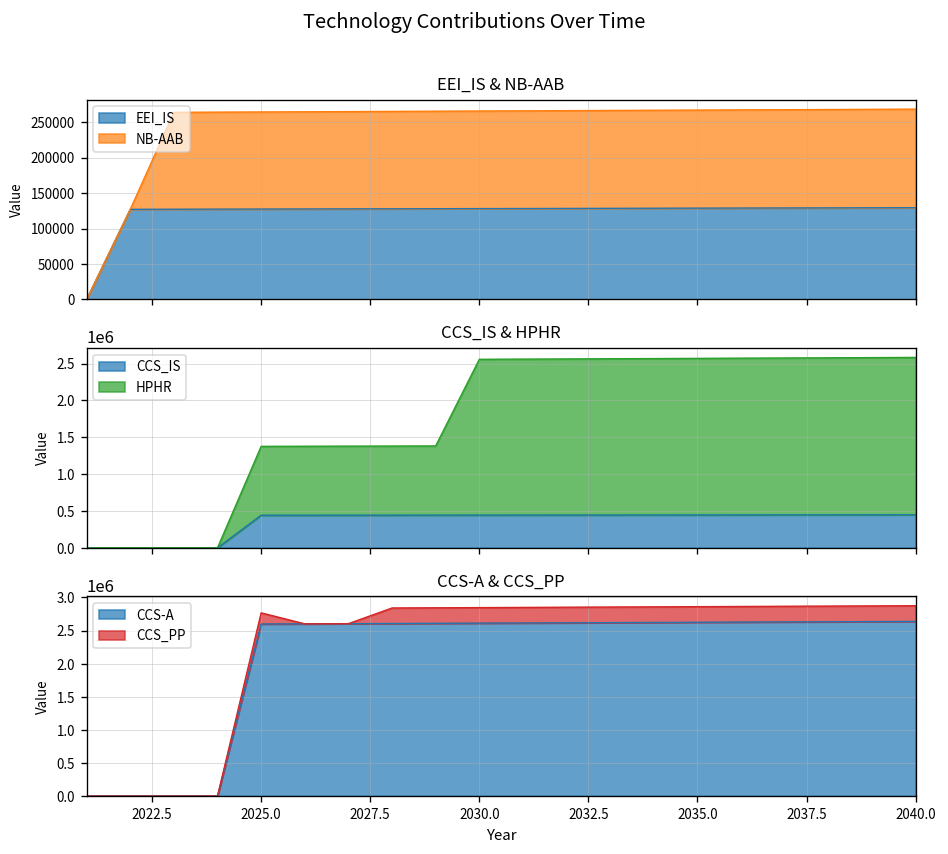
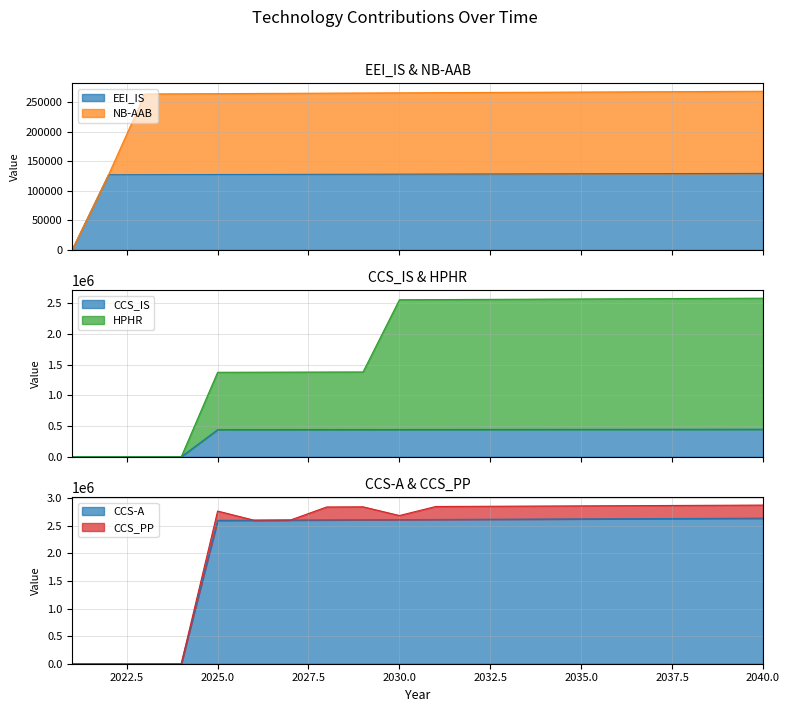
  {
    "CCS-A & CCS_PP": {
      "CCS-A": {
        "2025.0": 2600000,
        "2030.0": 2600000,
        "2035.0": 2600000,
        "2040.0": 2600000
      },
      "CCS_PP": {
        "2025.0": 200000,
-       "2030.0": 200000,
+       "2030.0": 100000,
        "2035.0": 200000,
        "2040.0": 200000
      }
    }
  }
